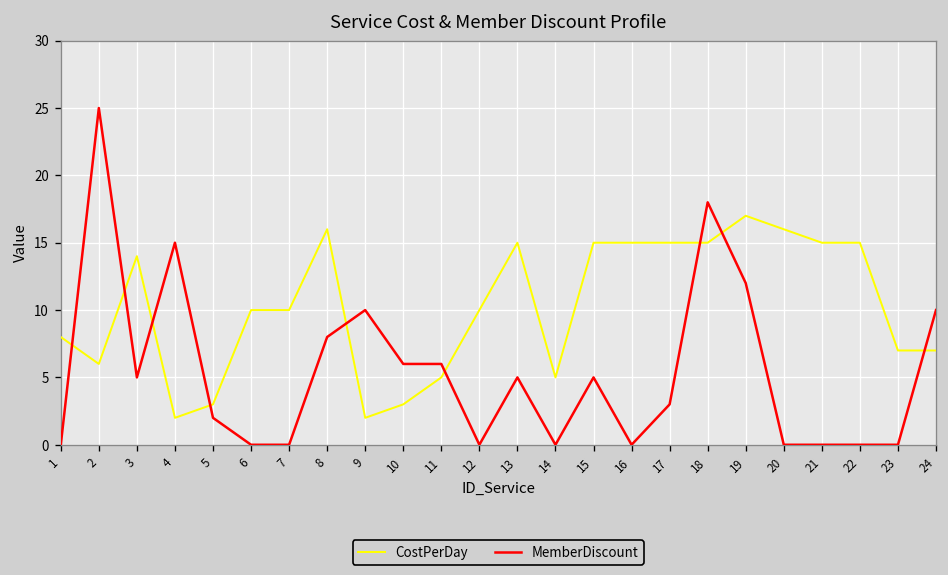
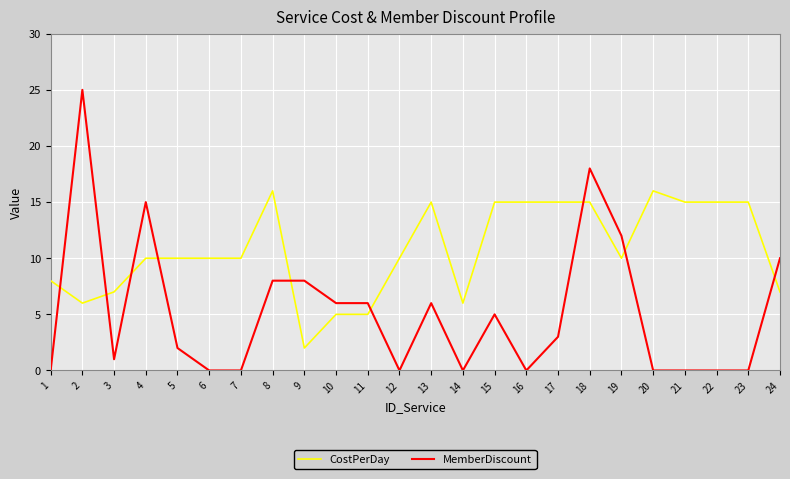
  {
    "CostPerDay": {
      "1": 8,
      "2": 6,
-     "3": 14,
-     "4": 2,
-     "5": 3,
+     "3": 7,
+     "4": 10,
+     "5": 10,
      "6": 10,
      "7": 10,
      "8": 16,
      "9": 2,
-     "10": 3,
+     "10": 5,
      "11": 5,
      "12": 10,
      "13": 15,
-     "14": 5,
+     "14": 6,
      "15": 15,
      "16": 15,
      "17": 15,
      "18": 15,
-     "19": 17,
+     "19": 10,
      "20": 16,
      "21": 15,
      "22": 15,
-     "23": 7,
+     "23": 15,
      "24": 7
    },
    "MemberDiscount": {
      "1": 0,
      "2": 25,
-     "3": 5,
+     "3": 1,
      "4": 15,
      "5": 2,
      "6": 0,
      "7": 0,
      "8": 8,
-     "9": 10,
+     "9": 8,
      "10": 6,
      "11": 6,
      "12": 0,
-     "13": 5,
+     "13": 6,
      "14": 0,
      "15": 5,
      "16": 0,
      "17": 3,
      "18": 18,
      "19": 12,
      "20": 0,
      "21": 0,
      "22": 0,
      "23": 0,
      "24": 10
    }
  }
